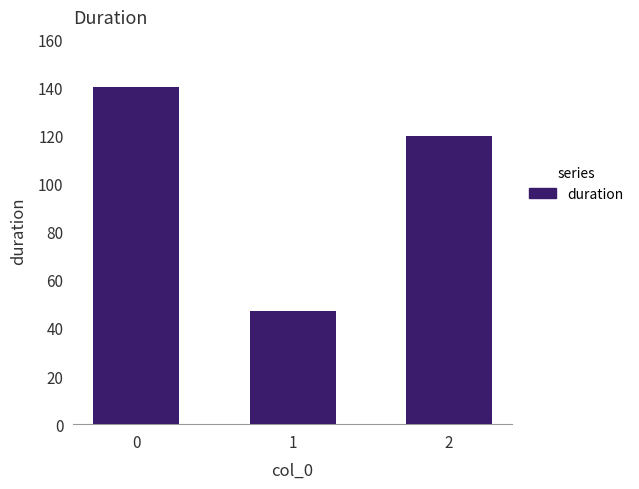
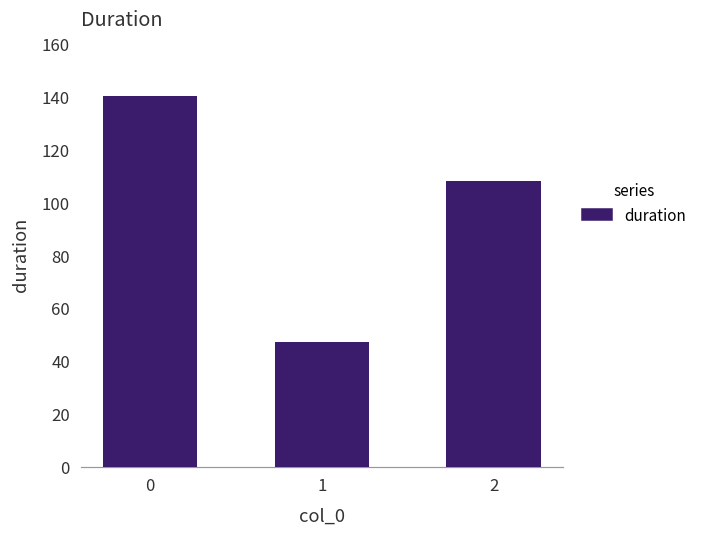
  {
    "0": 140,
    "1": 47,
-   "2": 120
+   "2": 108
  }
